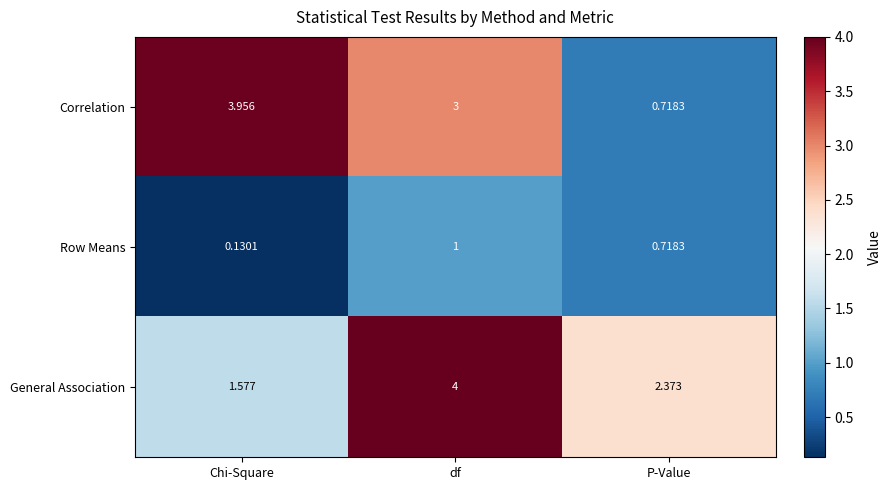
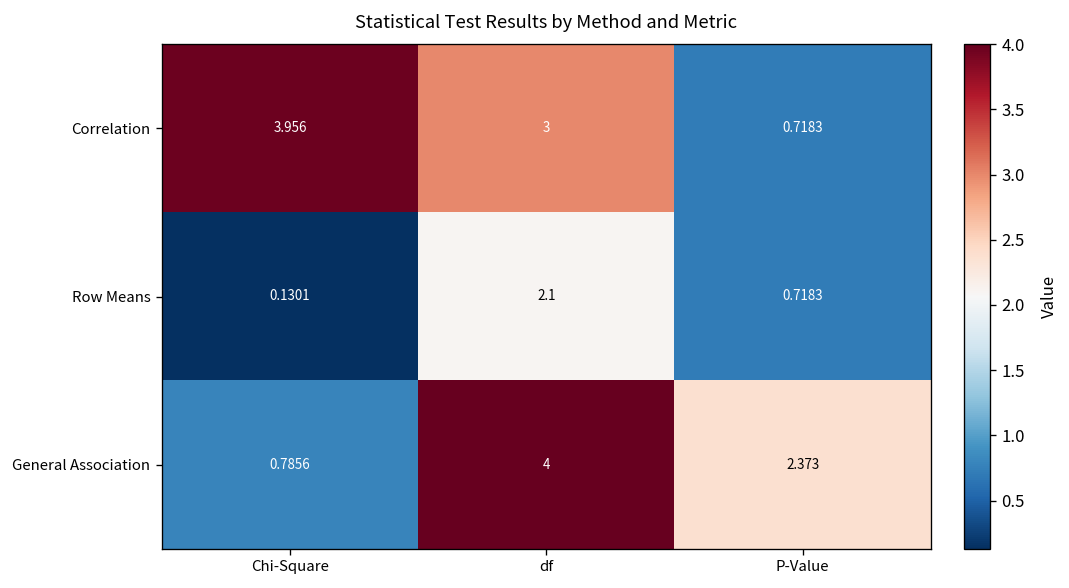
  {
    "Correlation": {
      "Chi-Square": 3.956,
      "df": 3,
      "P-Value": 0.7183
    },
    "Row Means": {
      "Chi-Square": 0.1301,
-     "df": 1,
+     "df": 2.1,
      "P-Value": 0.7183
    },
    "General Association": {
-     "Chi-Square": 1.577,
+     "Chi-Square": 0.7856,
      "df": 4,
      "P-Value": 2.373
    }
  }
